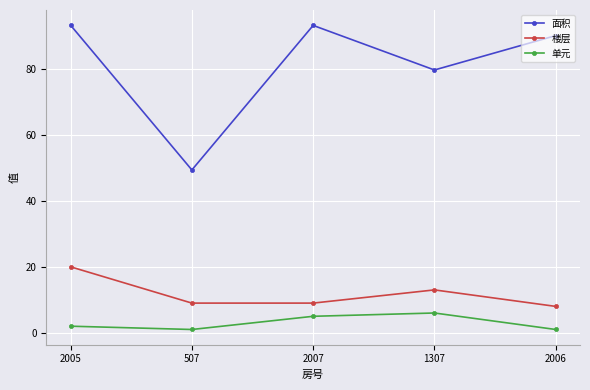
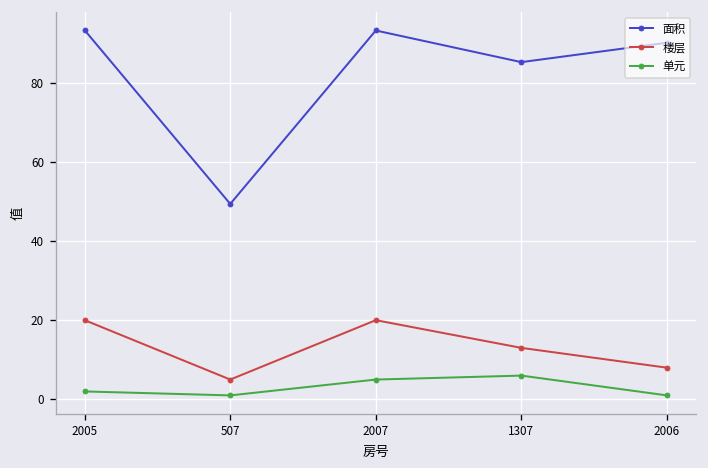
  {
    "面积": {
      "2005": 93,
      "507": 49,
      "2007": 93,
-     "1307": 80
+     "1307": 85
    },
    "楼层": {
      "2005": 20,
-     "507": 9,
-     "2007": 9,
+     "507": 5,
+     "2007": 20,
      "1307": 13,
      "2006": 8
    },
    "单元": {
      "2005": 2,
      "507": 1,
      "2007": 5,
      "1307": 6,
      "2006": 1
    }
  }
